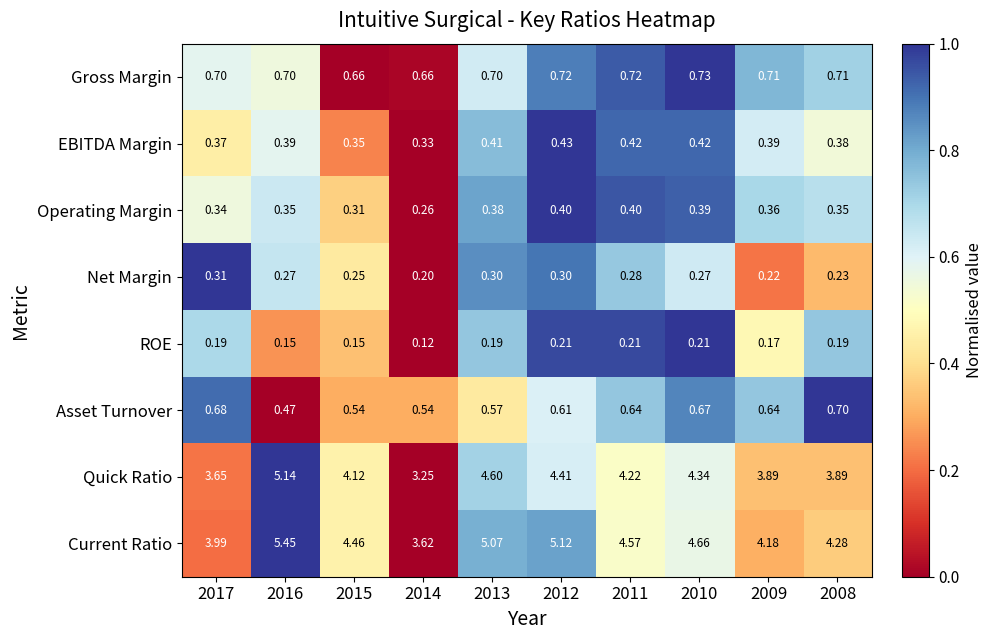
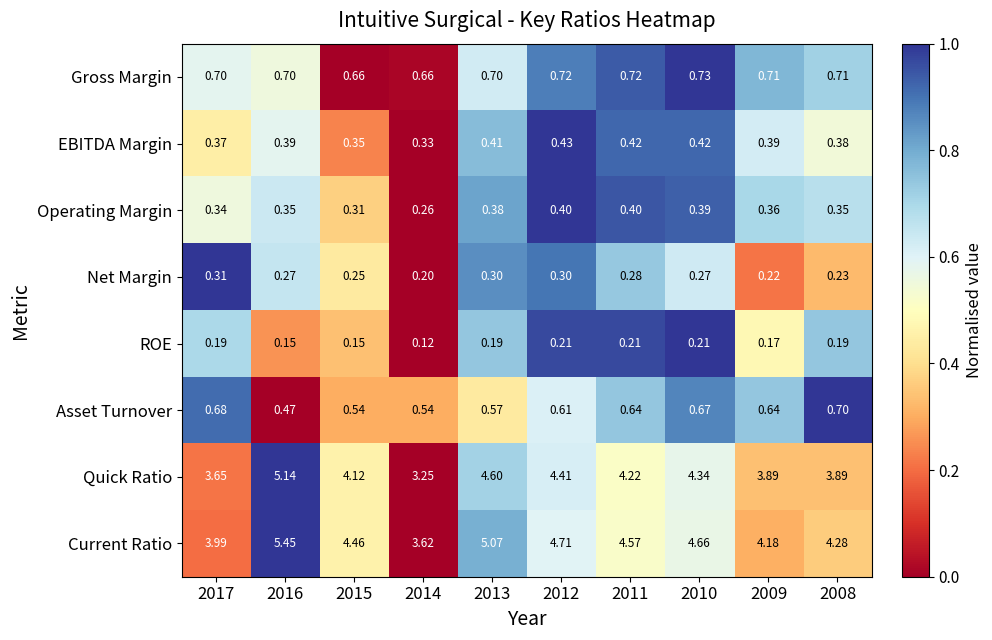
  {
    "Gross Margin": {
      "2017": 0.70,
      "2016": 0.70,
      "2015": 0.66,
      "2014": 0.66,
      "2013": 0.70,
      "2012": 0.72,
      "2011": 0.72,
      "2010": 0.73,
      "2009": 0.71,
      "2008": 0.71
    },
    "EBITDA Margin": {
      "2017": 0.37,
      "2016": 0.39,
      "2015": 0.35,
      "2014": 0.33,
      "2013": 0.41,
      "2012": 0.43,
      "2011": 0.42,
      "2010": 0.42,
      "2009": 0.39,
      "2008": 0.38
    },
    "Operating Margin": {
      "2017": 0.34,
      "2016": 0.35,
      "2015": 0.31,
      "2014": 0.26,
      "2013": 0.38,
      "2012": 0.40,
      "2011": 0.40,
      "2010": 0.39,
      "2009": 0.36,
      "2008": 0.35
    },
    "Net Margin": {
      "2017": 0.31,
      "2016": 0.27,
      "2015": 0.25,
      "2014": 0.20,
      "2013": 0.30,
      "2012": 0.30,
      "2011": 0.28,
      "2010": 0.27,
      "2009": 0.22,
      "2008": 0.23
    },
    "ROE": {
      "2017": 0.19,
      "2016": 0.15,
      "2015": 0.15,
      "2014": 0.12,
      "2013": 0.19,
      "2012": 0.21,
      "2011": 0.21,
      "2010": 0.21,
      "2009": 0.17,
      "2008": 0.19
    },
    "Asset Turnover": {
      "2017": 0.68,
      "2016": 0.47,
      "2015": 0.54,
      "2014": 0.54,
      "2013": 0.57,
      "2012": 0.61,
      "2011": 0.64,
      "2010": 0.67,
      "2009": 0.64,
      "2008": 0.70
    },
    "Quick Ratio": {
      "2017": 3.65,
      "2016": 5.14,
      "2015": 4.12,
      "2014": 3.25,
      "2013": 4.60,
      "2012": 4.41,
      "2011": 4.22,
      "2010": 4.34,
      "2009": 3.89,
      "2008": 3.89
    },
    "Current Ratio": {
      "2017": 3.99,
      "2016": 5.45,
      "2015": 4.46,
      "2014": 3.62,
      "2013": 5.07,
-     "2012": 5.12,
+     "2012": 4.71,
      "2011": 4.57,
      "2010": 4.66,
      "2009": 4.18,
      "2008": 4.28
    }
  }
